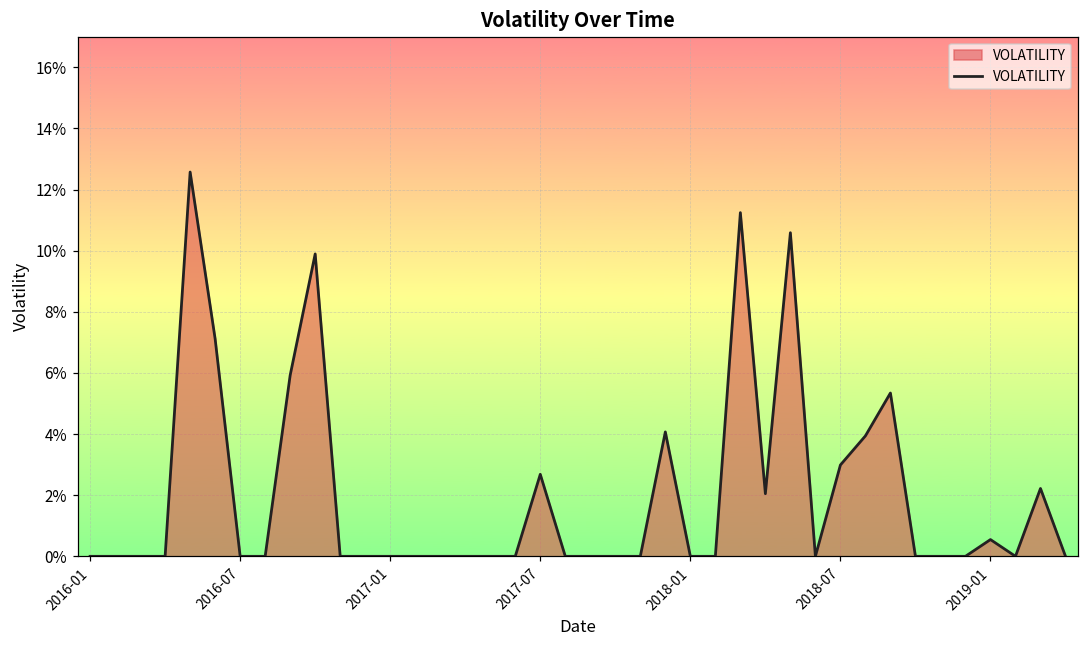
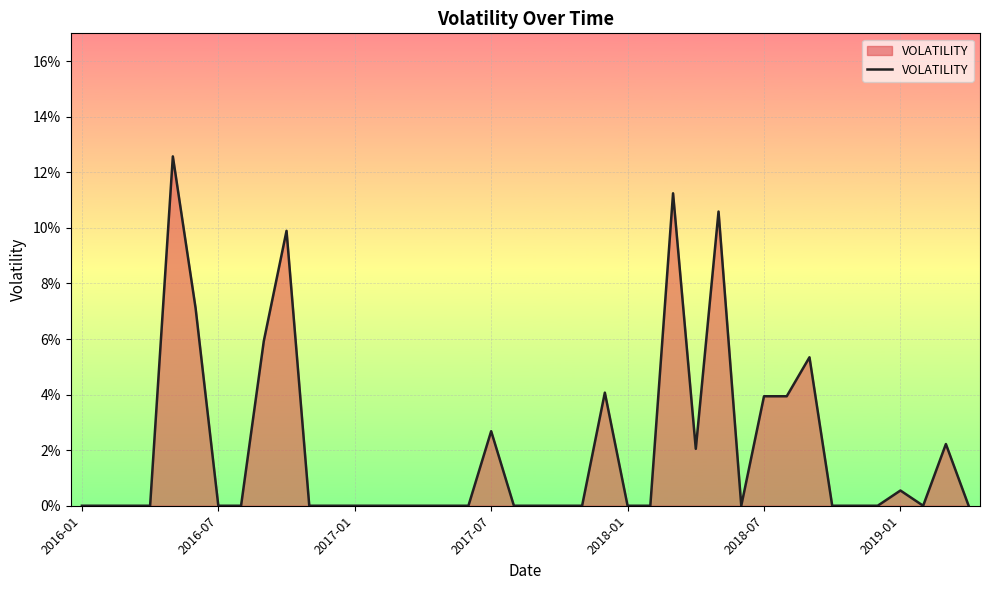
  {
    "2016-01": "0.0%",
    "2016-07": "0.0%",
    "2017-01": "0.0%",
    "2017-07": "2.7%",
    "2018-01": "0.0%",
-   "2018-07": "3.0%",
+   "2018-07": "3.9%",
    "2019-01": "0.5%"
  }
